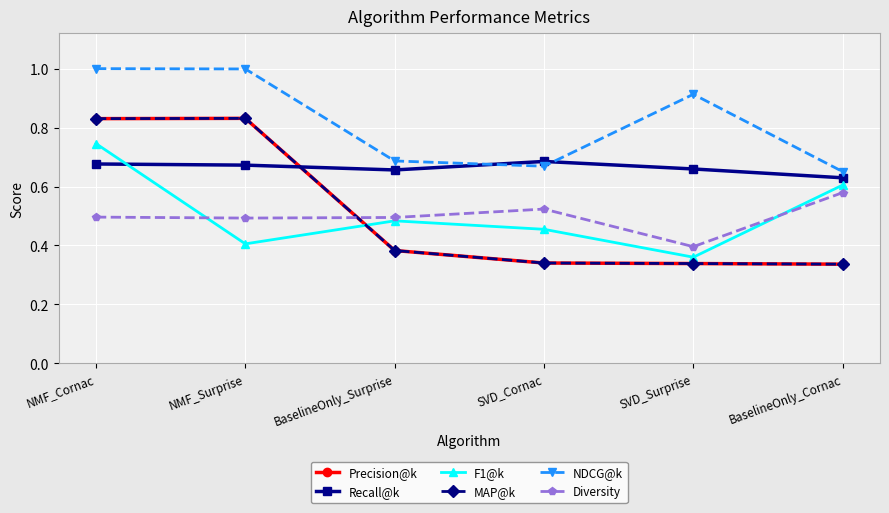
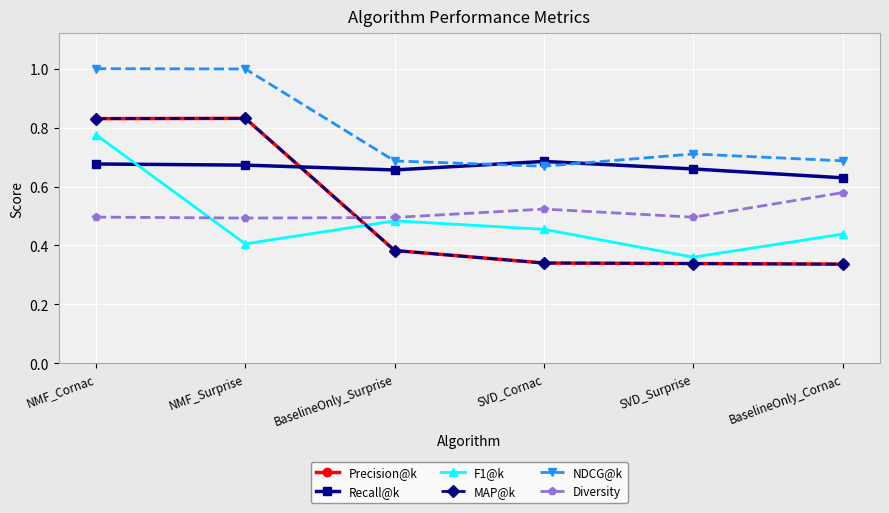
  {
    "F1@k": {
-     "NMF_Cornac": 0.75,
+     "NMF_Cornac": 0.78,
      "NMF_Surprise": 0.41,
      "BaselineOnly_Surprise": 0.48,
      "SVD_Cornac": 0.45,
      "SVD_Surprise": 0.36,
-     "BaselineOnly_Cornac": 0.60
+     "BaselineOnly_Cornac": 0.44
    },
    "NDCG@k": {
      "NMF_Cornac": 1.00,
      "NMF_Surprise": 1.00,
      "BaselineOnly_Surprise": 0.69,
      "SVD_Cornac": 0.67,
-     "SVD_Surprise": 0.91,
-     "BaselineOnly_Cornac": 0.65
+     "SVD_Surprise": 0.71,
+     "BaselineOnly_Cornac": 0.69
    },
    "Diversity": {
      "NMF_Cornac": 0.50,
      "NMF_Surprise": 0.49,
      "BaselineOnly_Surprise": 0.49,
      "SVD_Cornac": 0.52,
-     "SVD_Surprise": 0.40,
+     "SVD_Surprise": 0.50,
      "BaselineOnly_Cornac": 0.58
    }
  }
